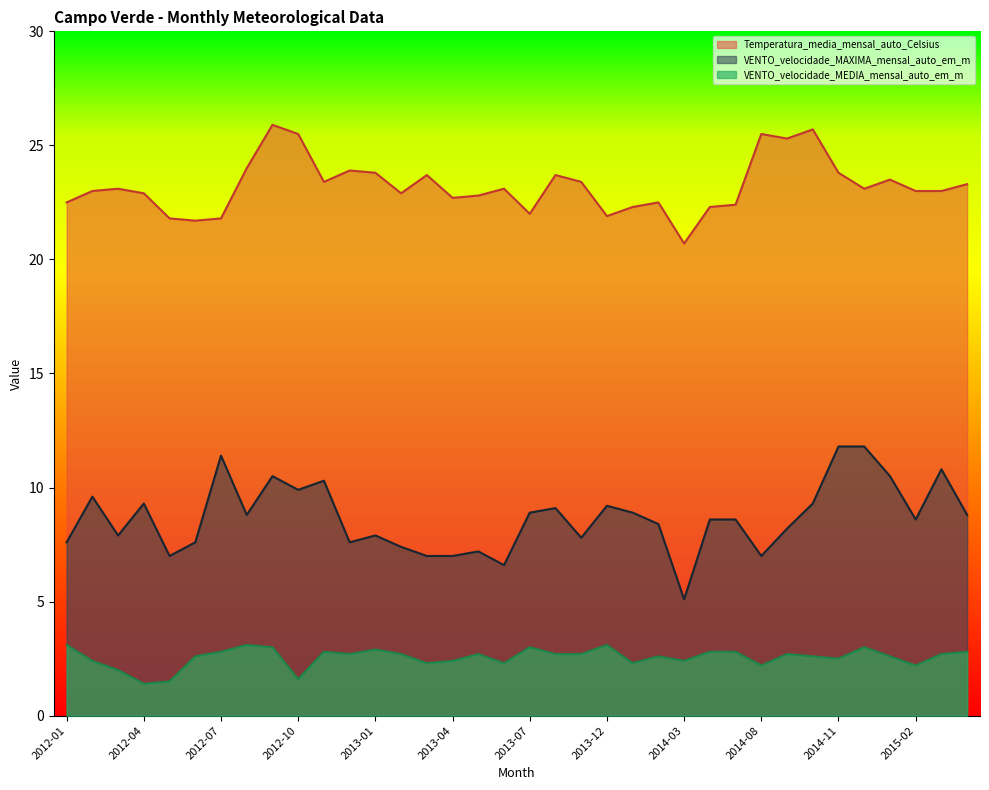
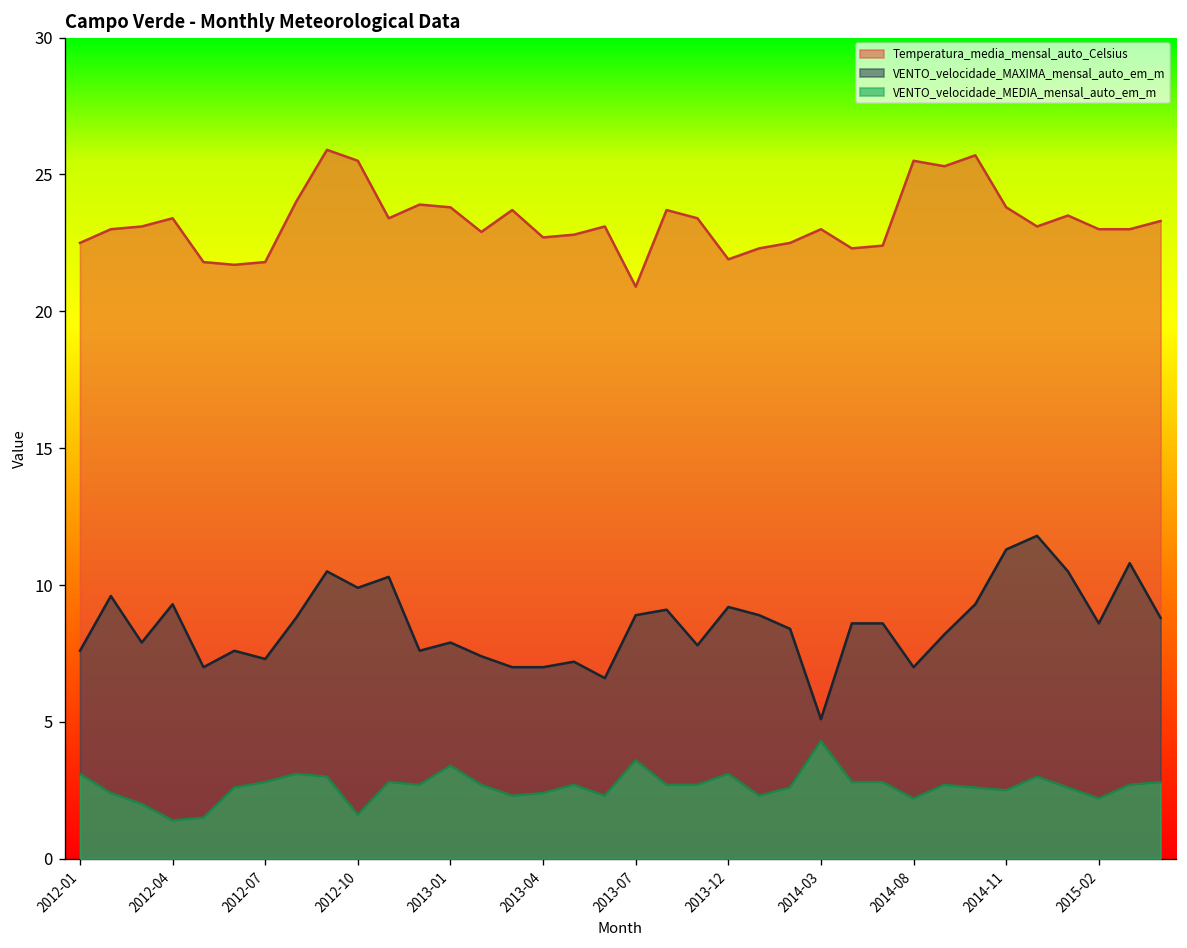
  {
    "Temperatura_media_mensal_auto_Celsius": {
      "2012-01": 22.5,
-     "2012-04": 22.9,
+     "2012-04": 23.4,
      "2012-07": 21.8,
      "2012-10": 25.5,
      "2013-01": 23.8,
      "2013-04": 22.7,
-     "2013-07": 22.0,
+     "2013-07": 20.9,
      "2013-12": 21.9,
-     "2014-03": 20.7,
+     "2014-03": 23.0,
      "2014-08": 25.5,
      "2014-11": 23.8,
      "2015-02": 23.0
    },
    "VENTO_velocidade_MAXIMA_mensal_auto_em_m": {
      "2012-01": 7.6,
      "2012-04": 9.3,
-     "2012-07": 11.4,
+     "2012-07": 7.3,
      "2012-10": 9.9,
      "2013-01": 7.9,
      "2013-04": 7.0,
      "2013-07": 8.9,
      "2013-12": 9.2,
      "2014-03": 5.1,
      "2014-08": 7.0,
-     "2014-11": 11.8,
+     "2014-11": 11.3,
      "2015-02": 8.6
    },
    "VENTO_velocidade_MEDIA_mensal_auto_em_m": {
      "2012-01": 3.1,
      "2012-04": 1.4,
      "2012-07": 2.8,
      "2012-10": 1.6,
-     "2013-01": 2.9,
+     "2013-01": 3.4,
      "2013-04": 2.4,
-     "2013-07": 3.0,
+     "2013-07": 3.6,
      "2013-12": 3.1,
-     "2014-03": 2.4,
+     "2014-03": 4.3,
      "2014-08": 2.2,
      "2014-11": 2.5,
      "2015-02": 2.2
    }
  }
